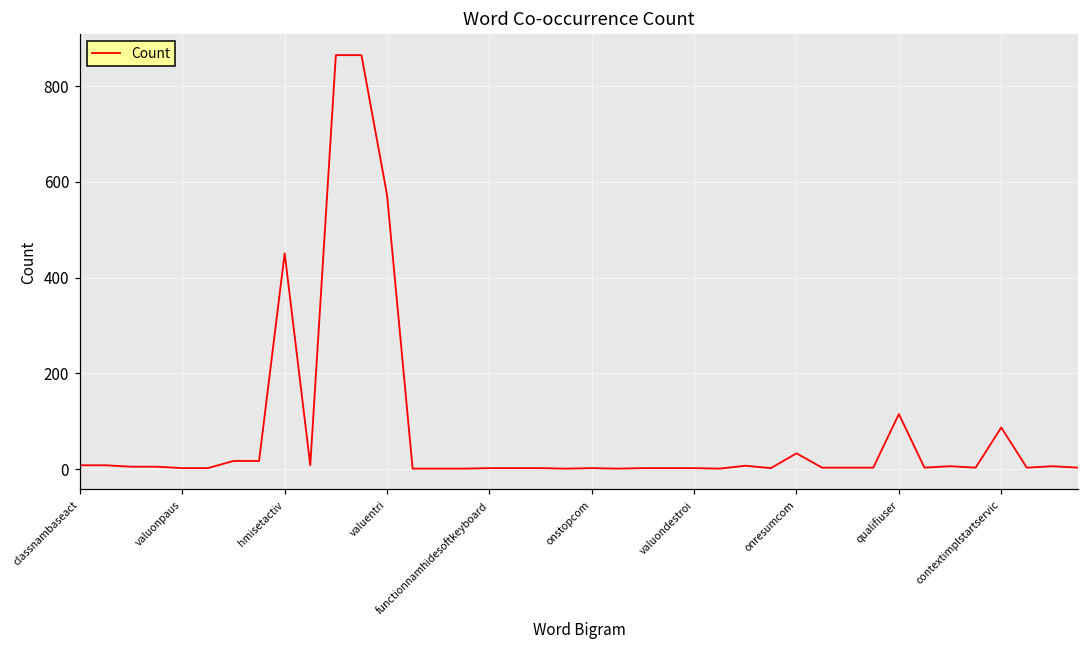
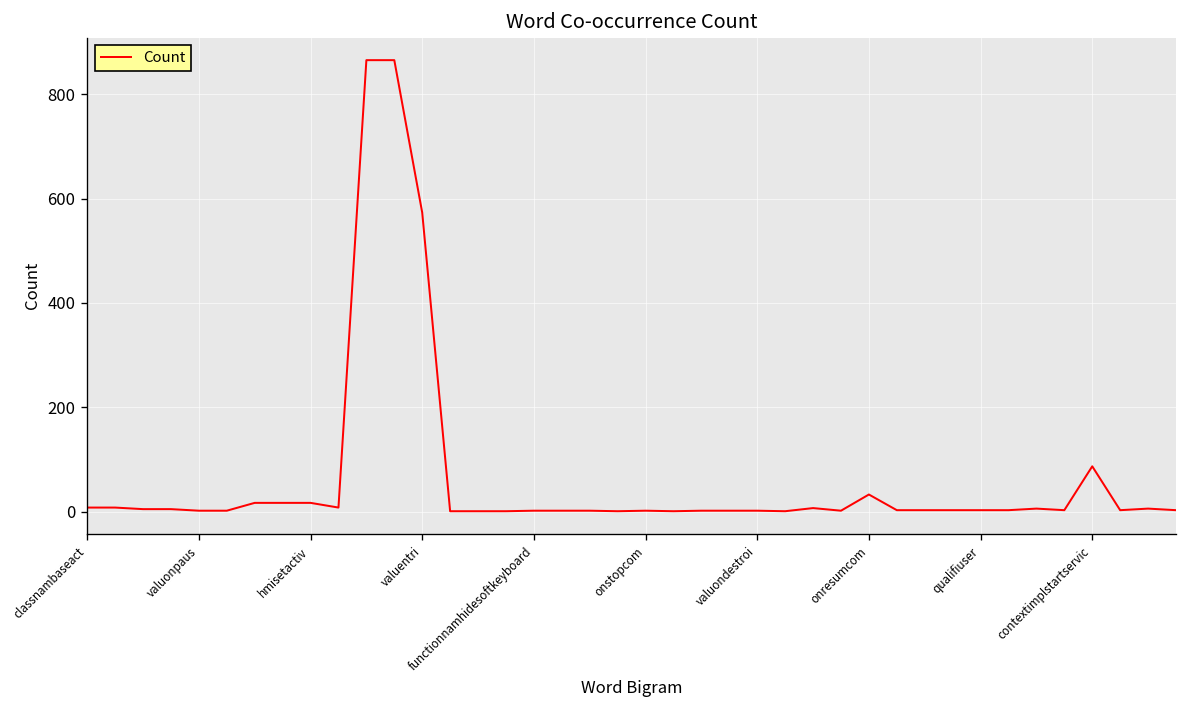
  {
    "classnambaseact": 10,
    "valuonpaus": 0,
-   "hmisetactiv": 450,
+   "hmisetactiv": 20,
    "valuentri": 570,
    "functionnamhidesoftkeyboard": 0,
    "onstopcom": 0,
    "valuondestroi": 0,
    "onresumcom": 30,
-   "qualifiuser": 120,
+   "qualifiuser": 0,
    "contextimplstartservic": 90
  }
